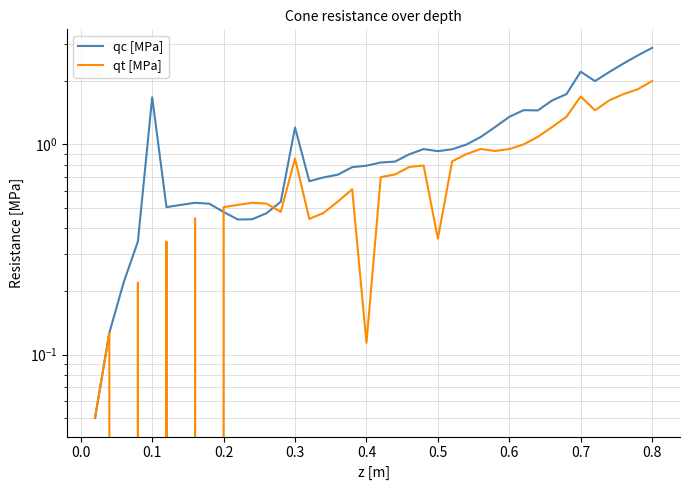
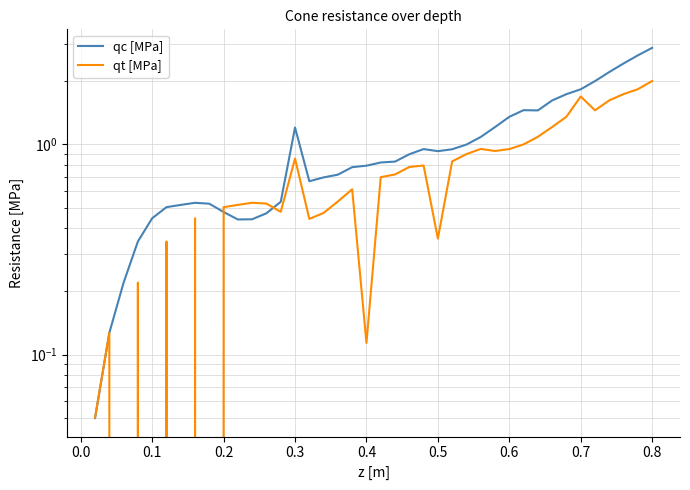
  {
    "qc [MPa]": {
-     "0.1": 1.7,
+     "0.1": 0.45,
      "0.2": 0.48,
      "0.3": 1.2,
      "0.4": 0.79,
      "0.5": 0.9,
      "0.6": 1.4,
-     "0.7": 2.2,
+     "0.7": 1.8,
      "0.8": 2.9
    },
    "qt [MPa]": {
      "0.2": 0.50,
      "0.3": 0.86,
      "0.4": 0.11,
      "0.5": 0.36,
      "0.6": 0.9,
      "0.7": 1.7,
      "0.8": 2.0
    }
  }
